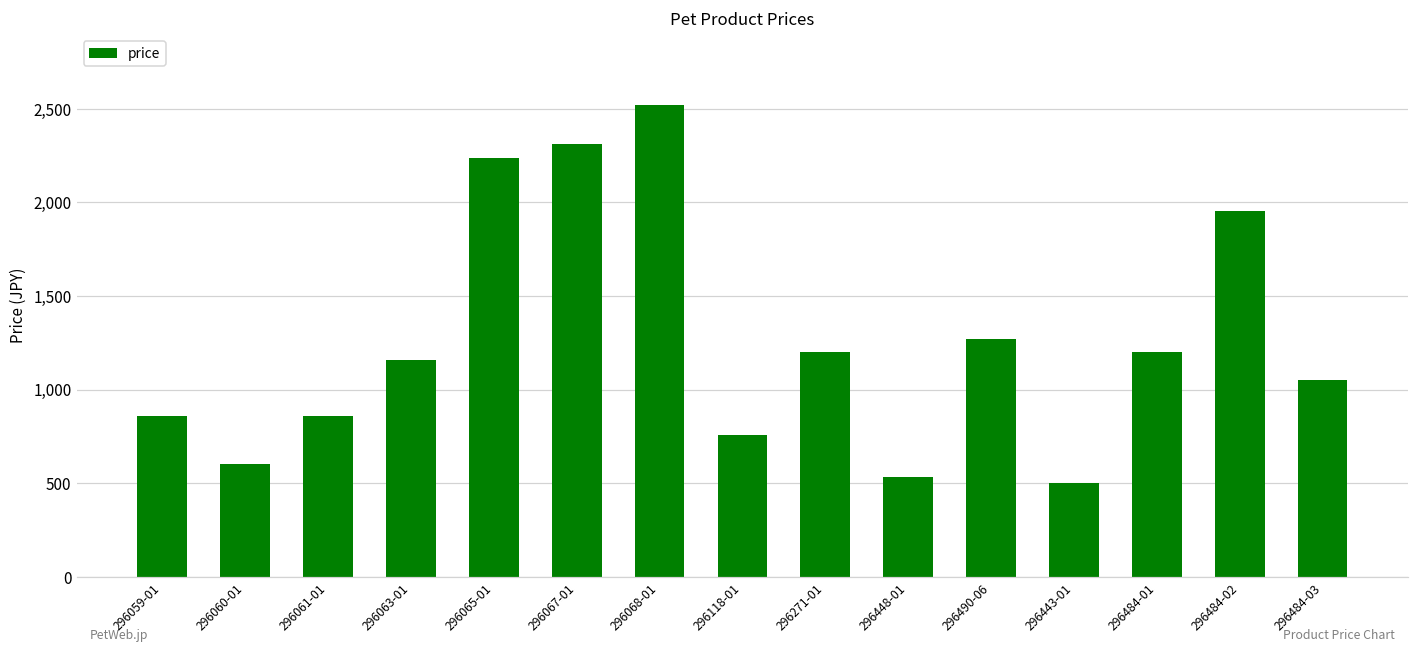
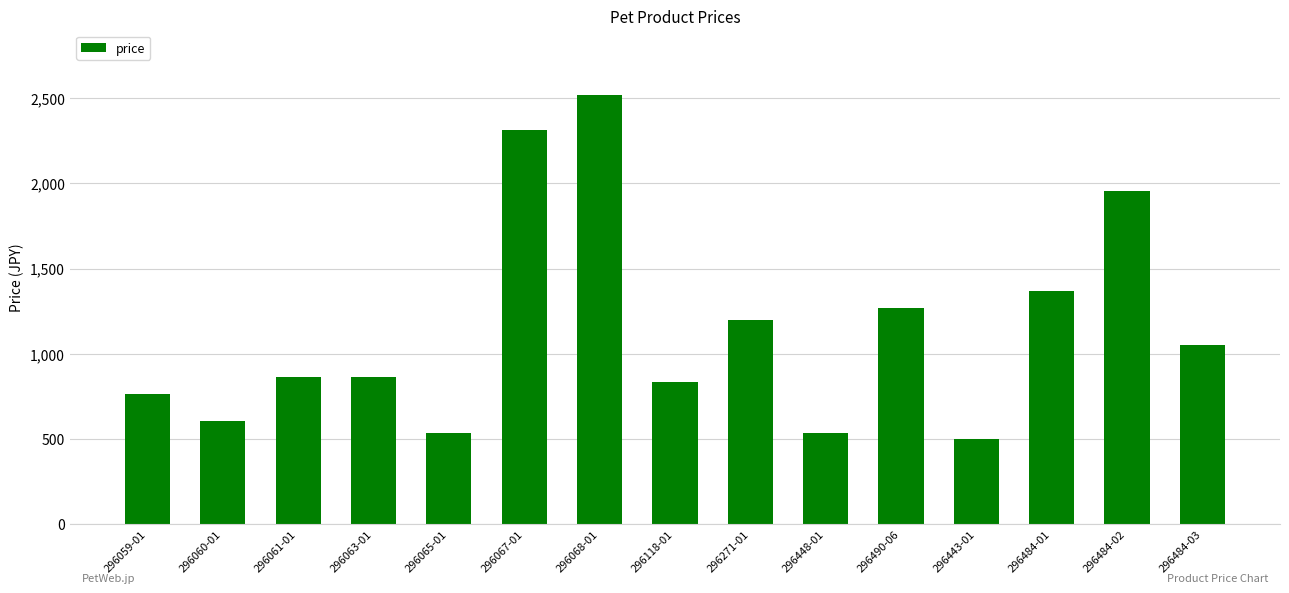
  {
-   "296059-01": "860",
+   "296059-01": "760",
    "296060-01": "600",
    "296061-01": "860",
-   "296063-01": "1,160",
-   "296065-01": "2,240",
+   "296063-01": "860",
+   "296065-01": "530",
    "296067-01": "2,310",
    "296068-01": "2,520",
-   "296118-01": "760",
+   "296118-01": "830",
    "296271-01": "1,200",
    "296448-01": "530",
    "296490-06": "1,270",
    "296443-01": "500",
-   "296484-01": "1,200",
+   "296484-01": "1,370",
    "296484-02": "1,950",
    "296484-03": "1,050"
  }
